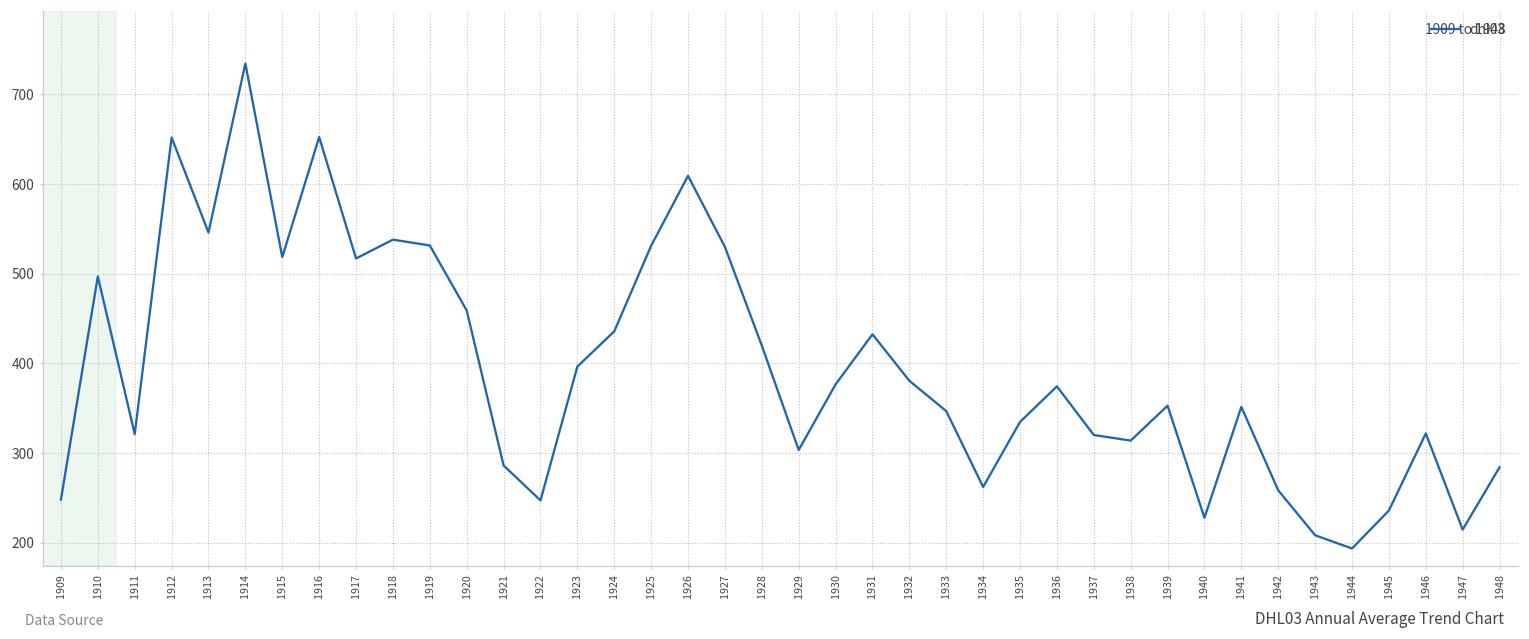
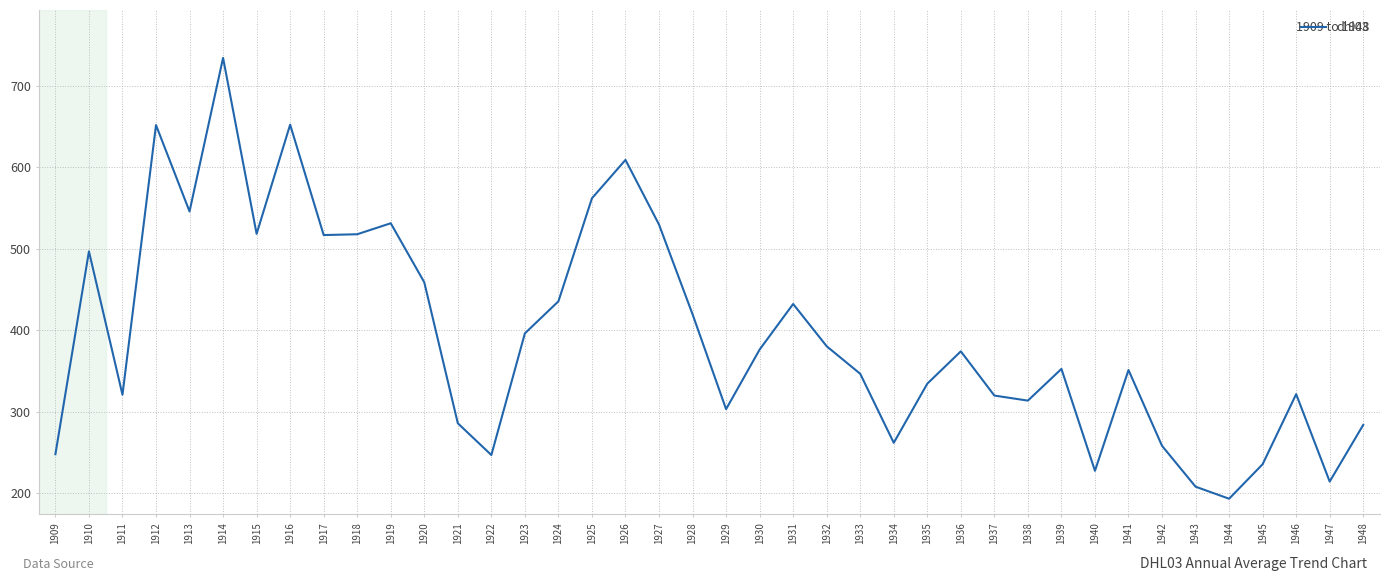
  {
    "1909": 250,
    "1910": 500,
    "1911": 320,
    "1912": 650,
    "1913": 550,
    "1914": 730,
    "1915": 520,
    "1916": 650,
    "1917": 520,
-   "1918": 540,
+   "1918": 520,
    "1919": 530,
    "1920": 460,
    "1921": 290,
    "1922": 250,
    "1923": 400,
    "1924": 440,
-   "1925": 530,
+   "1925": 560,
    "1926": 610,
    "1927": 530,
    "1928": 420,
    "1929": 300,
    "1930": 380,
    "1931": 430,
    "1932": 380,
    "1933": 350,
    "1934": 260,
    "1935": 330,
    "1936": 370,
    "1937": 320,
    "1938": 310,
    "1939": 350,
    "1940": 230,
    "1941": 350,
    "1942": 260,
    "1943": 210,
    "1944": 190,
    "1945": 240,
    "1946": 320,
    "1947": 210,
    "1948": 280
  }
